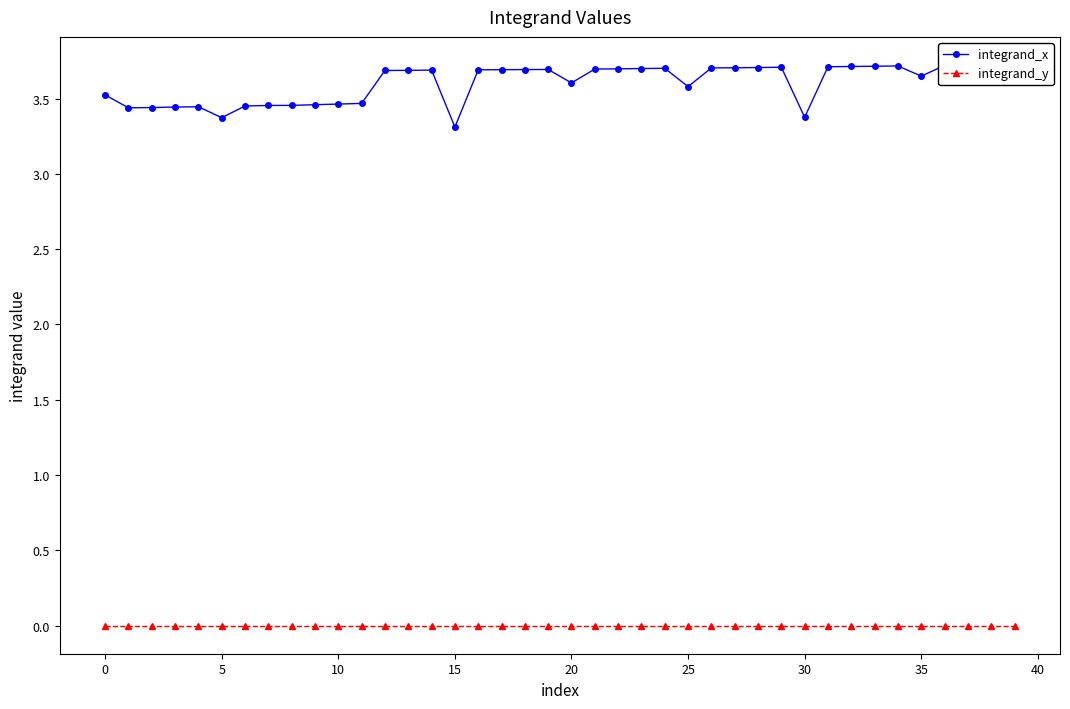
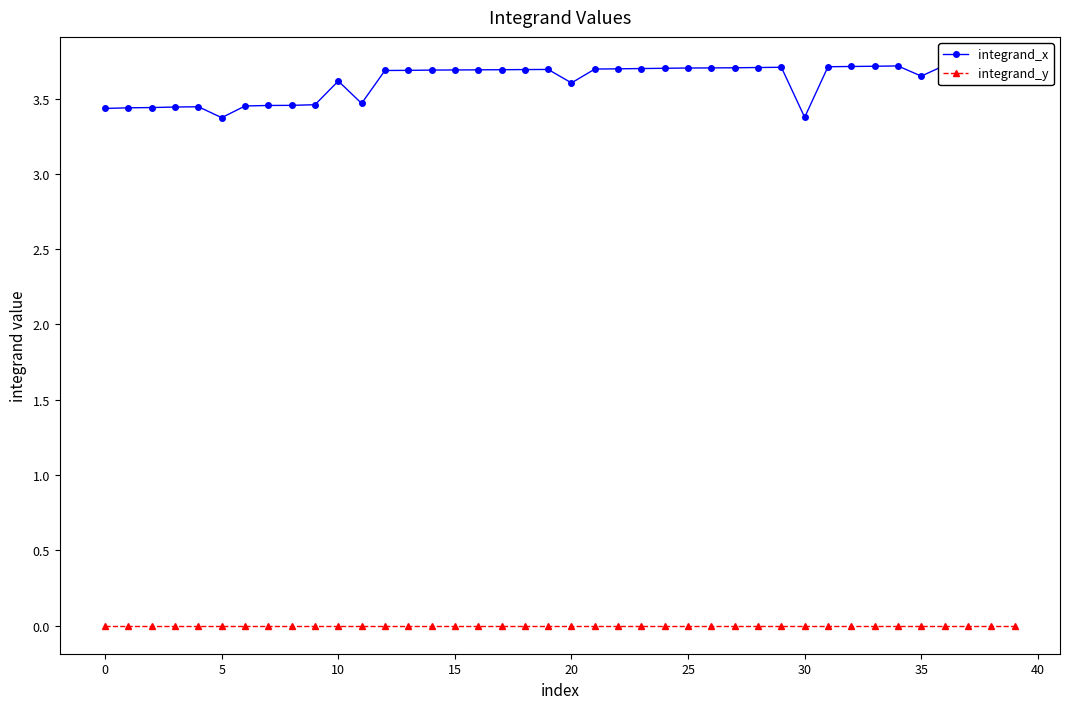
  {
    "integrand_x": {
-     "0": 3.52,
+     "0": 3.43,
      "5": 3.37,
-     "10": 3.46,
-     "15": 3.31,
+     "10": 3.62,
+     "15": 3.69,
      "20": 3.60,
-     "25": 3.58,
+     "25": 3.70,
      "30": 3.38,
      "35": 3.65
    },
    "integrand_y": {
      "0": 0.00,
      "5": 0.00,
      "10": 0.00,
      "15": 0.00,
      "20": 0.00,
      "25": 0.00,
      "30": 0.00,
      "35": 0.00
    }
  }
